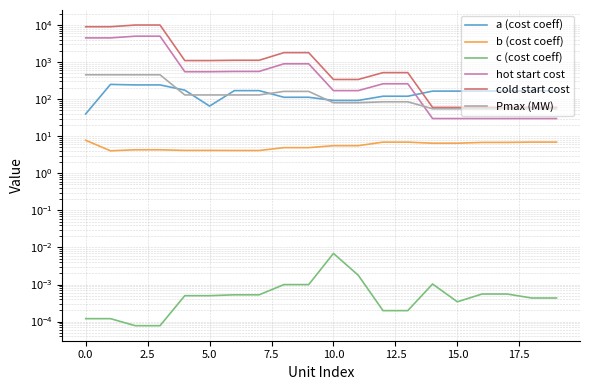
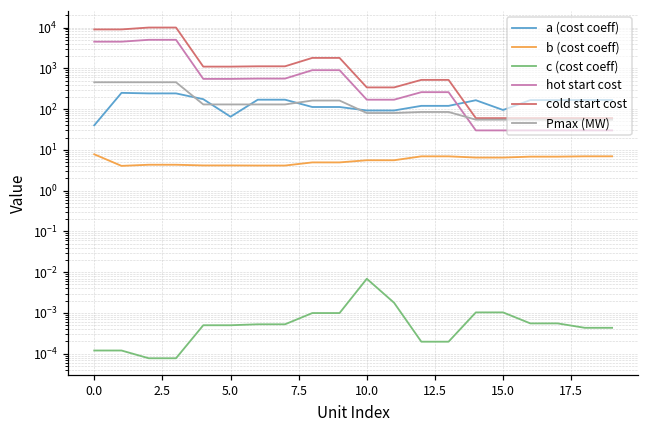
  {
    "a (cost coeff)": {
      "0.0": 40,
      "5.0": 70,
-     "15.0": 200
+     "15.0": 100
    },
    "b (cost coeff)": {
      "0.0": 8,
      "5.0": 4,
      "10.0": 6,
      "15.0": 6
    },
    "c (cost coeff)": {
      "0.0": 0.00012,
      "5.0": 0.0005,
      "10.0": 0.007,
-     "15.0": 0.0003
+     "15.0": 0.0010
    },
    "cold start cost": {
      "0.0": 9000,
      "5.0": 1100,
      "10.0": 300
    }
  }
